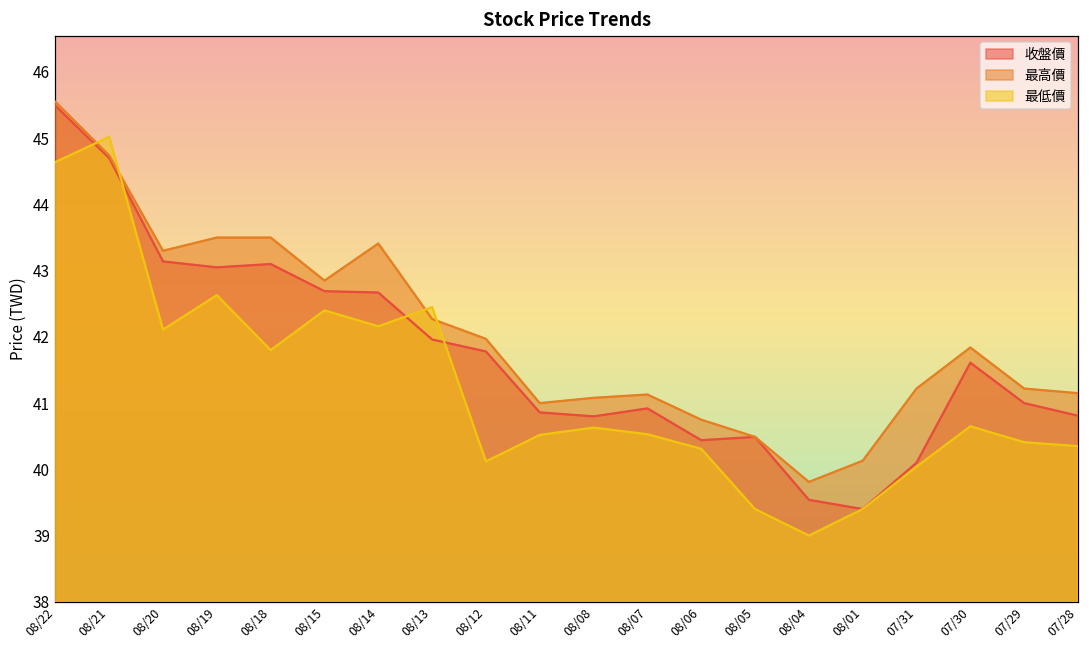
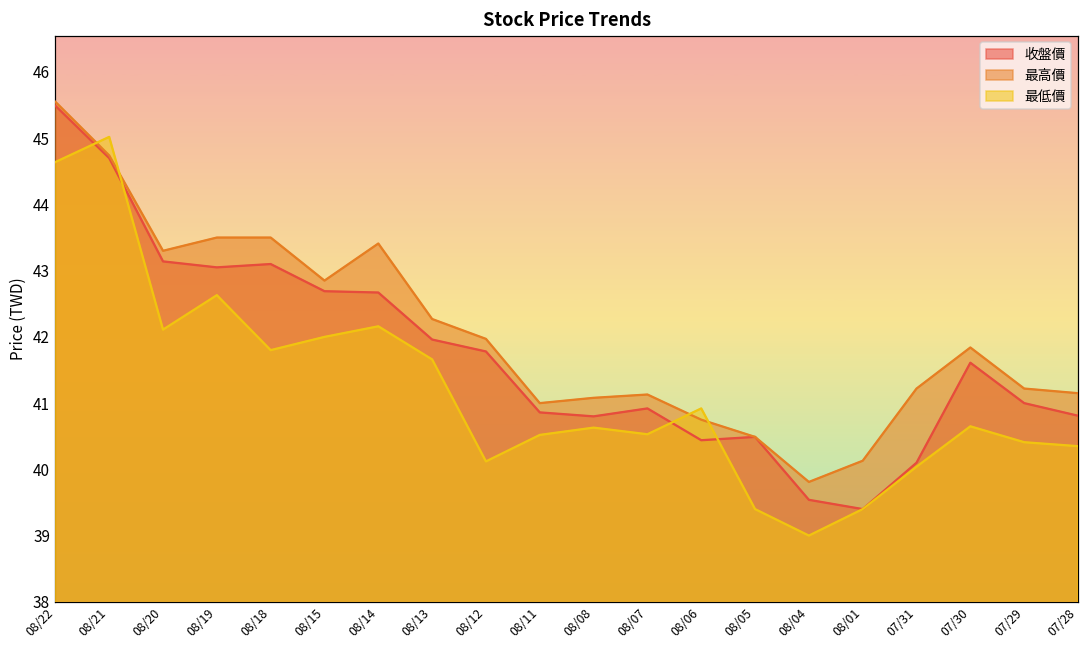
  {
    "最低價": {
      "08/22": 44.6,
      "08/21": 45.0,
      "08/20": 42.1,
      "08/19": 42.6,
      "08/18": 41.8,
-     "08/15": 42.4,
+     "08/15": 42.0,
      "08/14": 42.2,
-     "08/13": 42.5,
+     "08/13": 41.7,
      "08/12": 40.1,
      "08/11": 40.5,
      "08/08": 40.6,
      "08/07": 40.5,
-     "08/06": 40.3,
+     "08/06": 40.9,
      "08/05": 39.4,
      "08/04": 39.0,
      "07/31": 40.0,
      "07/30": 40.7,
      "07/29": 40.4,
      "07/28": 40.4
    }
  }
